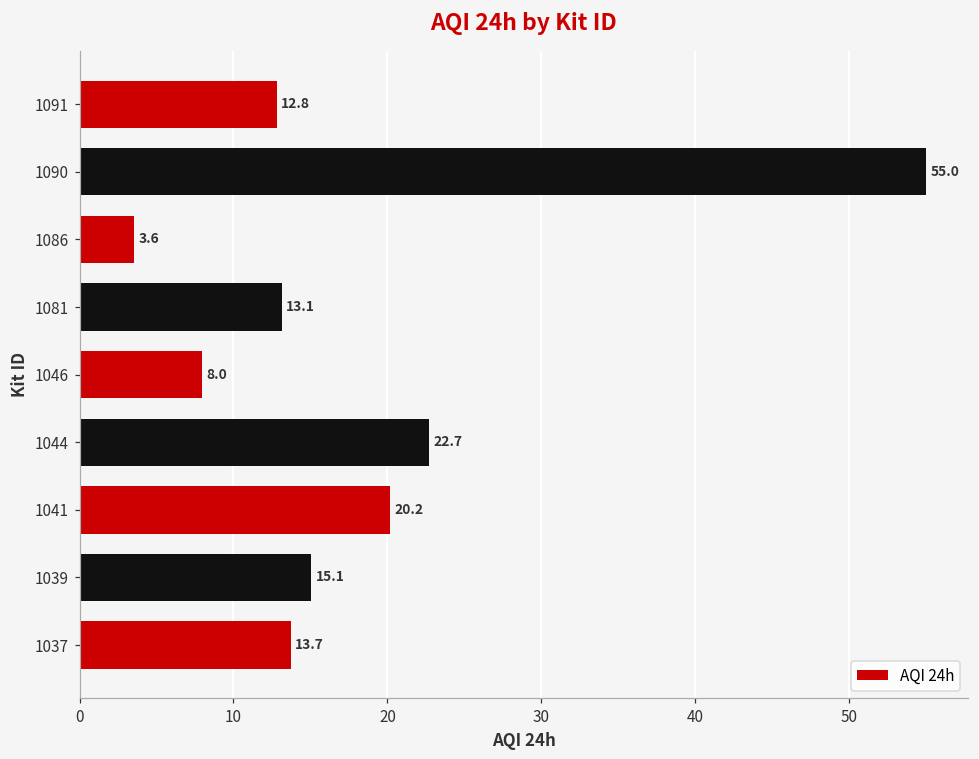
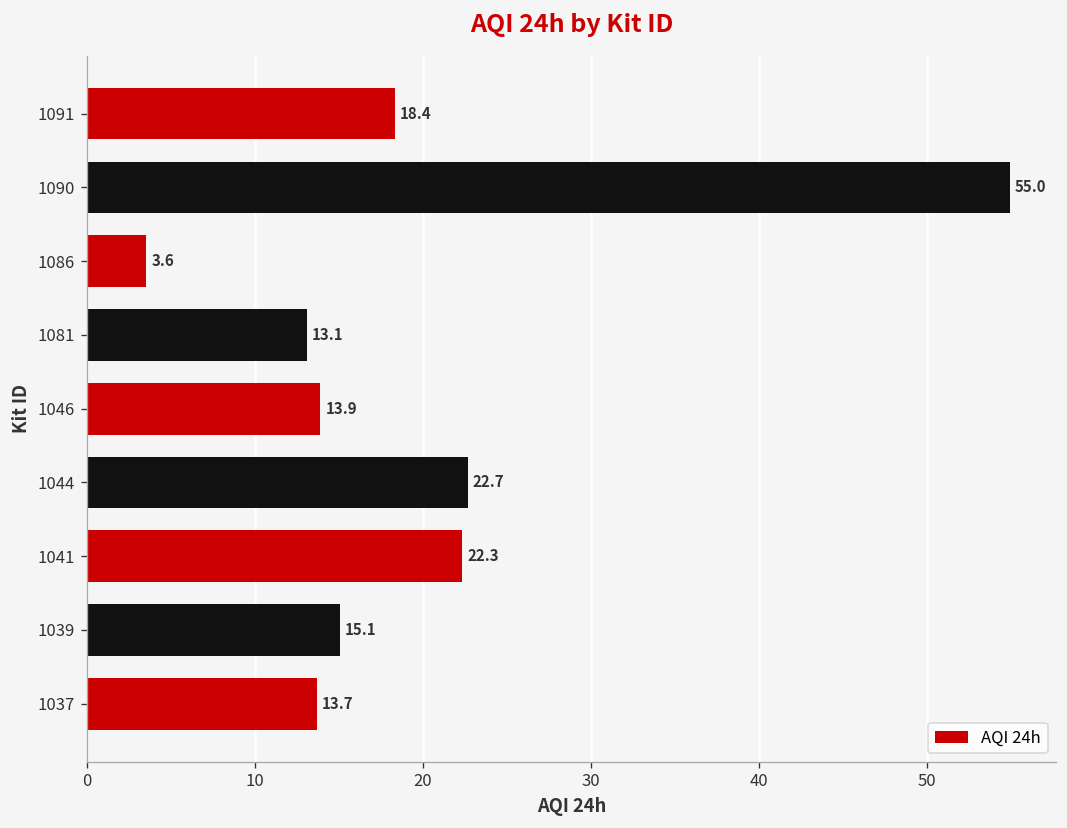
  {
-   "1091": 12.8,
+   "1091": 18.4,
    "1090": 55.0,
    "1086": 3.6,
    "1081": 13.1,
-   "1046": 8.0,
+   "1046": 13.9,
    "1044": 22.7,
-   "1041": 20.2,
+   "1041": 22.3,
    "1039": 15.1,
    "1037": 13.7
  }
